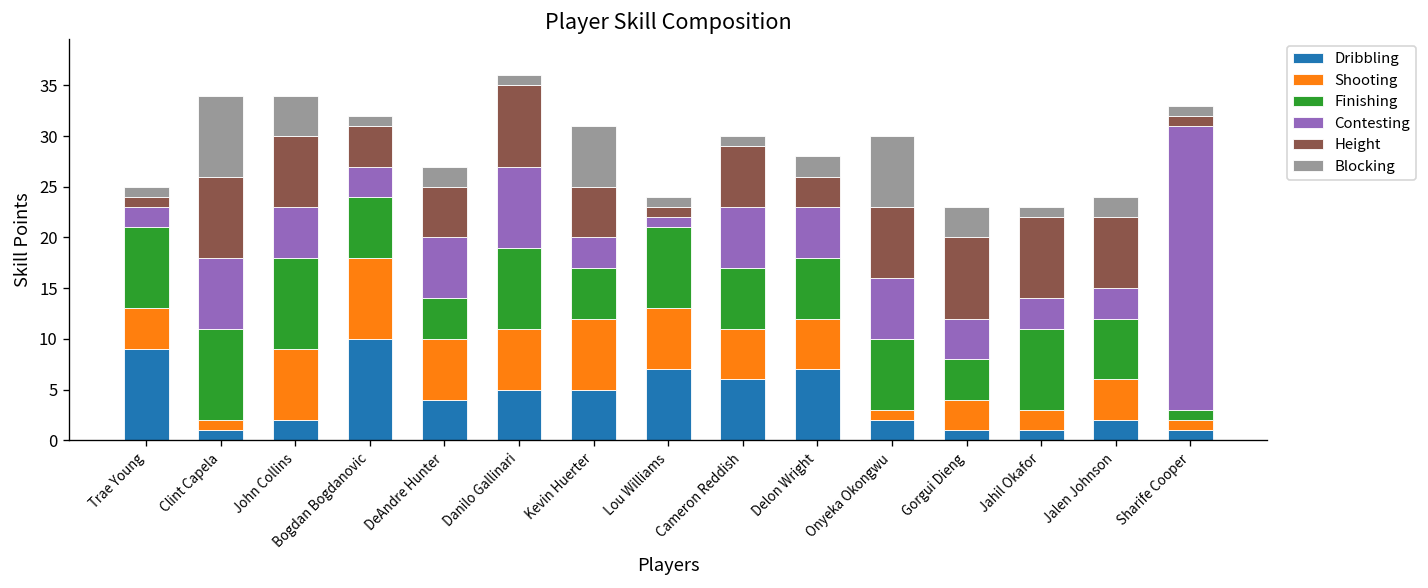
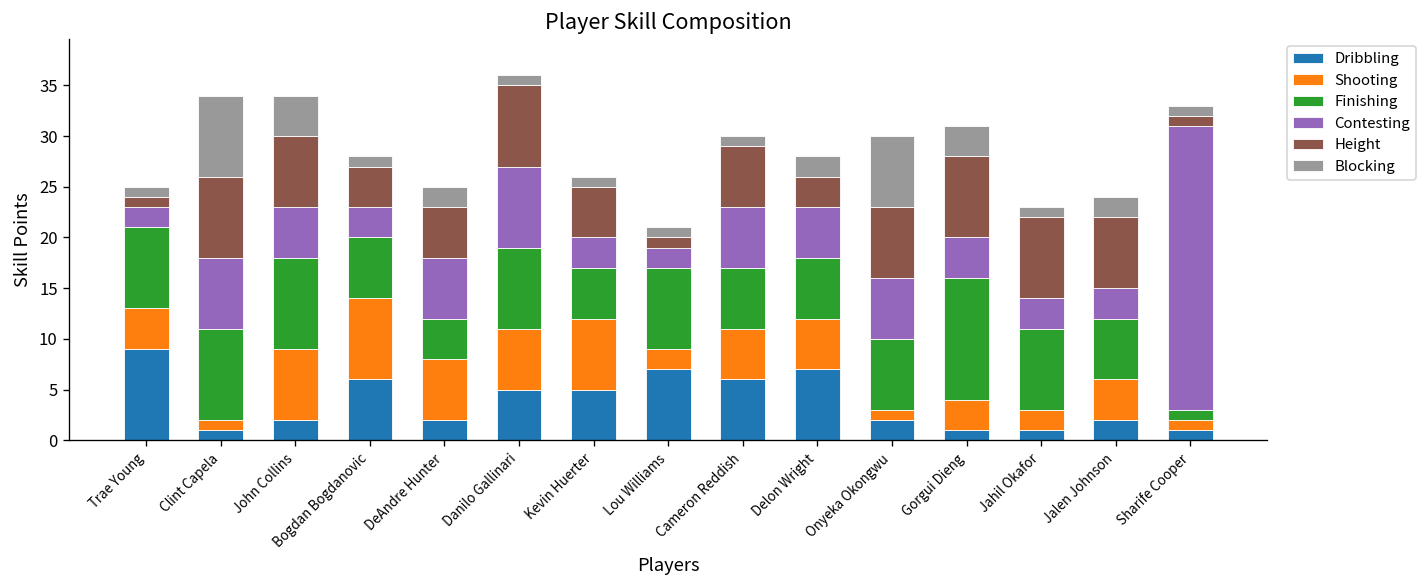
  {
    "Dribbling": {
      "Trae Young": 9,
      "Clint Capela": 1,
      "John Collins": 2,
-     "Bogdan Bogdanovic": 10,
-     "DeAndre Hunter": 4,
+     "Bogdan Bogdanovic": 6,
+     "DeAndre Hunter": 2,
      "Danilo Gallinari": 5,
      "Kevin Huerter": 5,
      "Lou Williams": 7,
      "Cameron Reddish": 6,
      "Delon Wright": 7,
      "Onyeka Okongwu": 2,
      "Gorgui Dieng": 1,
      "Jahil Okafor": 1,
      "Jalen Johnson": 2,
      "Sharife Cooper": 1
    },
    "Shooting": {
      "Trae Young": 4,
      "Clint Capela": 1,
      "John Collins": 7,
      "Bogdan Bogdanovic": 8,
      "DeAndre Hunter": 6,
      "Danilo Gallinari": 6,
      "Kevin Huerter": 7,
-     "Lou Williams": 6,
+     "Lou Williams": 2,
      "Cameron Reddish": 5,
      "Delon Wright": 5,
      "Onyeka Okongwu": 1,
      "Gorgui Dieng": 3,
      "Jahil Okafor": 2,
      "Jalen Johnson": 4,
      "Sharife Cooper": 1
    },
    "Finishing": {
      "Trae Young": 8,
      "Clint Capela": 9,
      "John Collins": 9,
      "Bogdan Bogdanovic": 6,
      "DeAndre Hunter": 4,
      "Danilo Gallinari": 8,
      "Kevin Huerter": 5,
      "Lou Williams": 8,
      "Cameron Reddish": 6,
      "Delon Wright": 6,
      "Onyeka Okongwu": 7,
-     "Gorgui Dieng": 4,
+     "Gorgui Dieng": 12,
      "Jahil Okafor": 8,
      "Jalen Johnson": 6,
      "Sharife Cooper": 1
    },
    "Contesting": {
      "Trae Young": 2,
      "Clint Capela": 7,
      "John Collins": 5,
      "Bogdan Bogdanovic": 3,
      "DeAndre Hunter": 6,
      "Danilo Gallinari": 8,
      "Kevin Huerter": 3,
-     "Lou Williams": 1,
+     "Lou Williams": 2,
      "Cameron Reddish": 6,
      "Delon Wright": 5,
      "Onyeka Okongwu": 6,
      "Gorgui Dieng": 4,
      "Jahil Okafor": 3,
      "Jalen Johnson": 3,
      "Sharife Cooper": 28
    },
    "Height": {
      "Trae Young": 1,
      "Clint Capela": 8,
      "John Collins": 7,
      "Bogdan Bogdanovic": 4,
      "DeAndre Hunter": 5,
      "Danilo Gallinari": 8,
      "Kevin Huerter": 5,
      "Lou Williams": 1,
      "Cameron Reddish": 6,
      "Delon Wright": 3,
      "Onyeka Okongwu": 7,
      "Gorgui Dieng": 8,
      "Jahil Okafor": 8,
      "Jalen Johnson": 7,
      "Sharife Cooper": 1
    },
    "Blocking": {
      "Trae Young": 1,
      "Clint Capela": 8,
      "John Collins": 4,
      "Bogdan Bogdanovic": 1,
      "DeAndre Hunter": 2,
      "Danilo Gallinari": 1,
-     "Kevin Huerter": 6,
+     "Kevin Huerter": 1,
      "Lou Williams": 1,
      "Cameron Reddish": 1,
      "Delon Wright": 2,
      "Onyeka Okongwu": 7,
      "Gorgui Dieng": 3,
      "Jahil Okafor": 1,
      "Jalen Johnson": 2,
      "Sharife Cooper": 1
    }
  }
